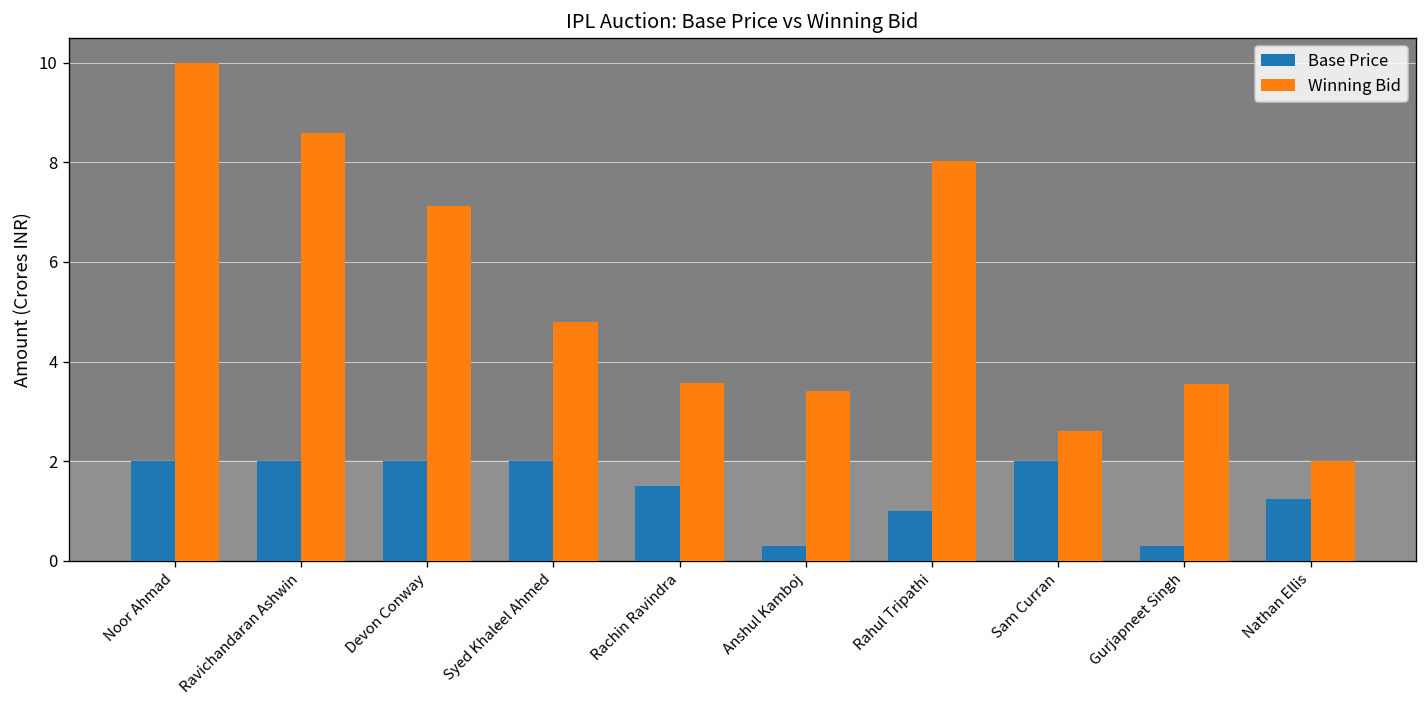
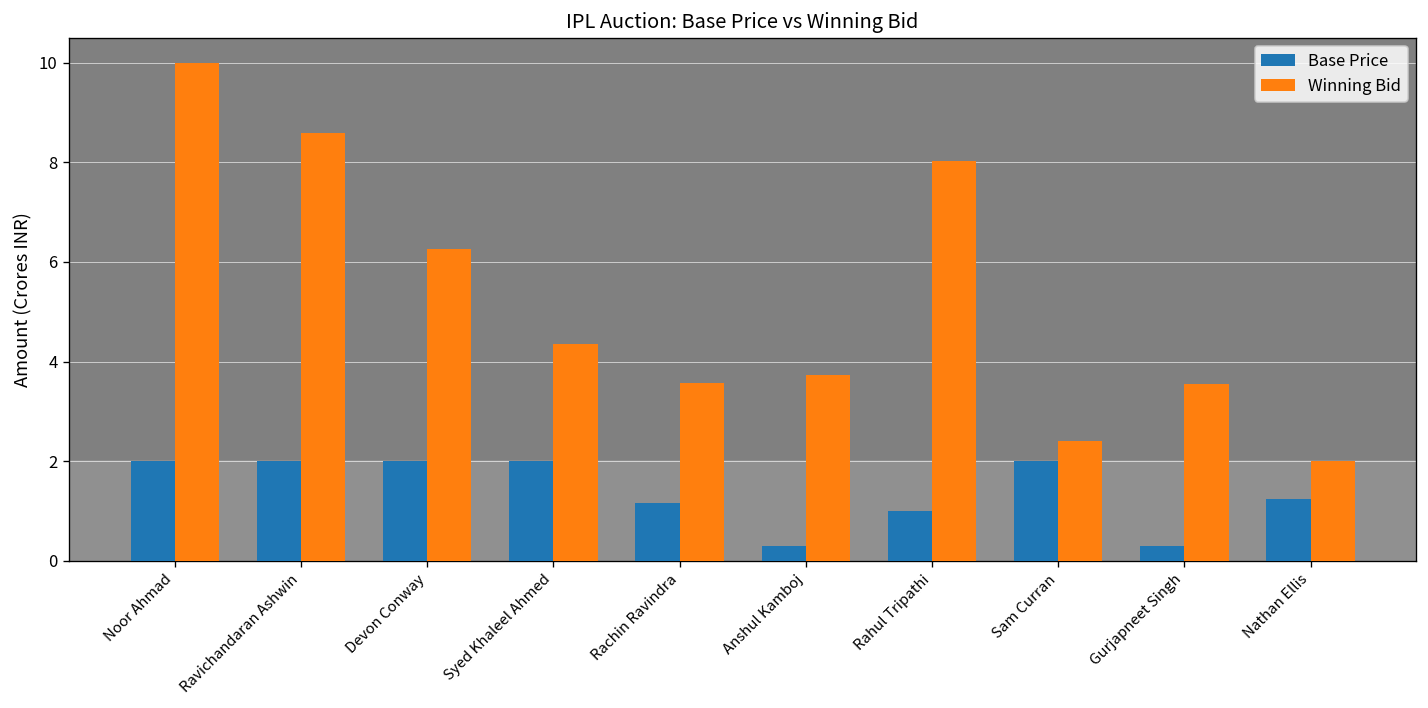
  {
    "Base Price": {
      "Noor Ahmad": 2.0,
      "Ravichandaran Ashwin": 2.0,
      "Devon Conway": 2.0,
      "Syed Khaleel Ahmed": 2.0,
-     "Rachin Ravindra": 1.5,
+     "Rachin Ravindra": 1.2,
      "Anshul Kamboj": 0.3,
      "Rahul Tripathi": 1.0,
      "Sam Curran": 2.0,
      "Gurjapneet Singh": 0.3,
      "Nathan Ellis": 1.3
    },
    "Winning Bid": {
      "Noor Ahmad": 10.0,
      "Ravichandaran Ashwin": 8.6,
-     "Devon Conway": 7.1,
-     "Syed Khaleel Ahmed": 4.8,
+     "Devon Conway": 6.3,
+     "Syed Khaleel Ahmed": 4.4,
      "Rachin Ravindra": 3.6,
-     "Anshul Kamboj": 3.4,
+     "Anshul Kamboj": 3.7,
      "Rahul Tripathi": 8.0,
-     "Sam Curran": 2.6,
+     "Sam Curran": 2.4,
      "Gurjapneet Singh": 3.5,
      "Nathan Ellis": 2.0
    }
  }
